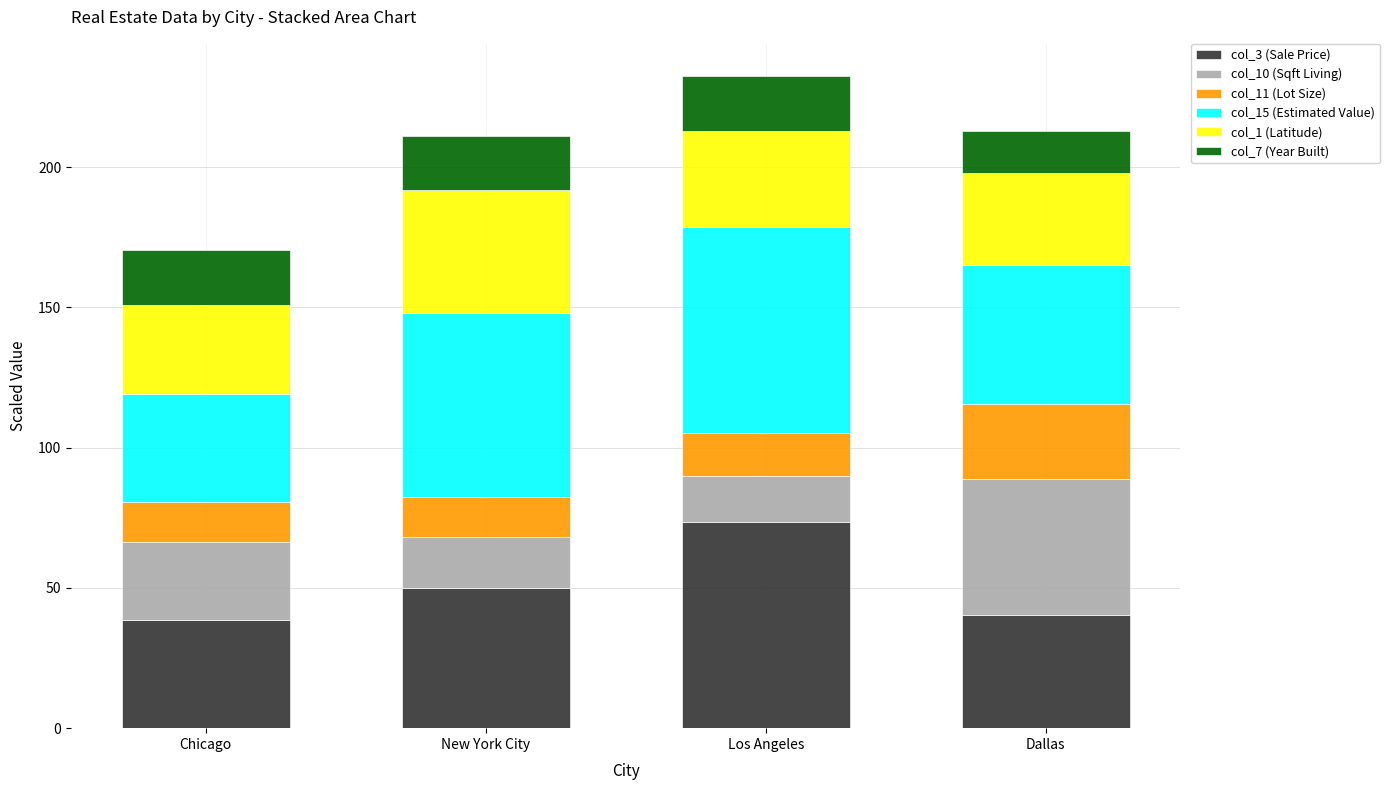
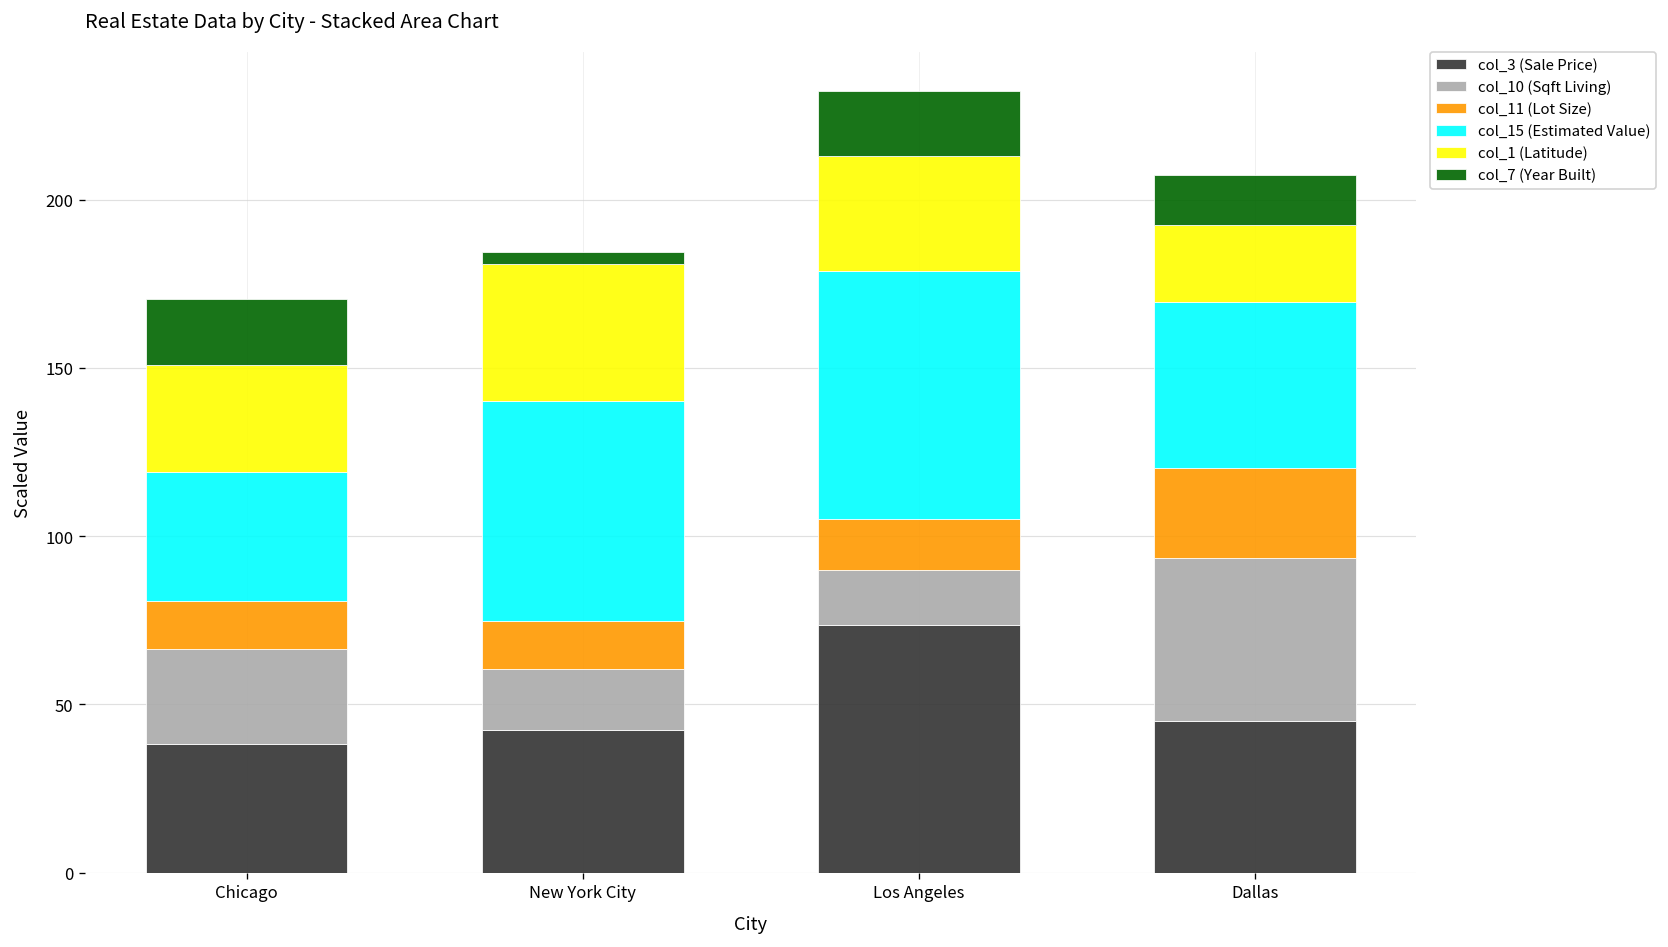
  {
    "col_3 (Sale Price)": {
      "Chicago": 38,
-     "New York City": 50,
+     "New York City": 42,
      "Los Angeles": 74,
-     "Dallas": 40
+     "Dallas": 45
    },
    "col_10 (Sqft Living)": {
      "Chicago": 28,
      "New York City": 18,
      "Los Angeles": 16,
      "Dallas": 49
    },
    "col_11 (Lot Size)": {
      "Chicago": 14,
      "New York City": 14,
      "Los Angeles": 15,
      "Dallas": 27
    },
    "col_15 (Estimated Value)": {
      "Chicago": 38,
      "New York City": 66,
      "Los Angeles": 74,
      "Dallas": 50
    },
    "col_1 (Latitude)": {
      "Chicago": 32,
-     "New York City": 44,
+     "New York City": 41,
      "Los Angeles": 34,
-     "Dallas": 33
+     "Dallas": 23
    },
    "col_7 (Year Built)": {
      "Chicago": 20,
-     "New York City": 19,
+     "New York City": 3,
      "Los Angeles": 19,
      "Dallas": 15
    }
  }
